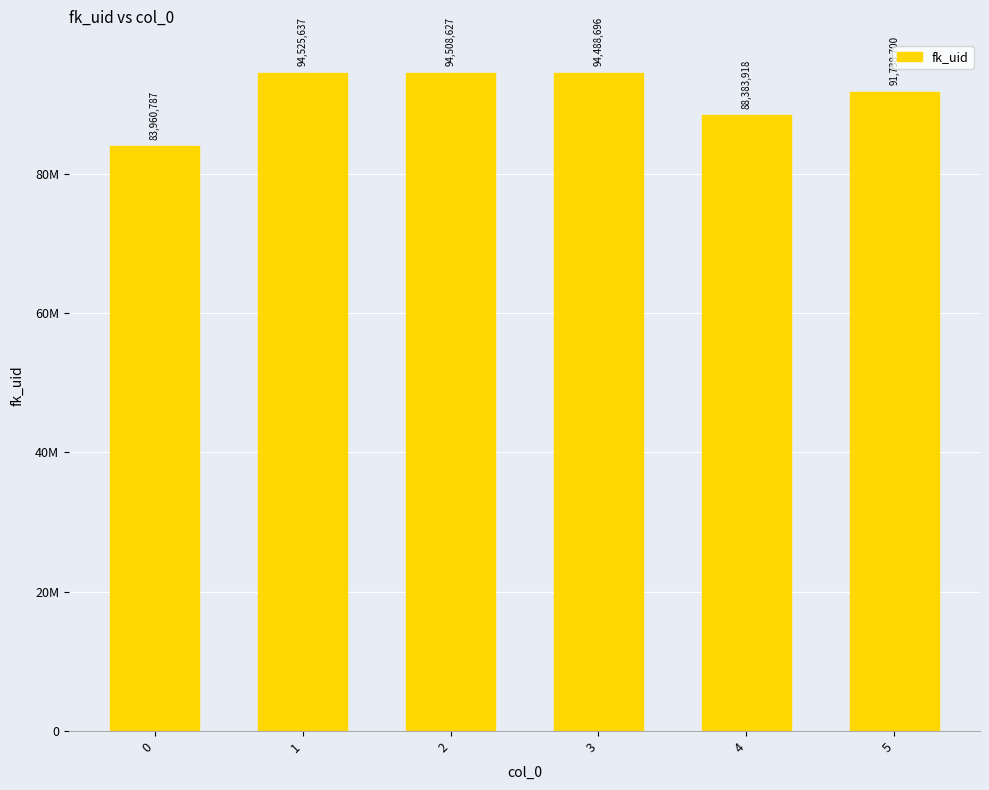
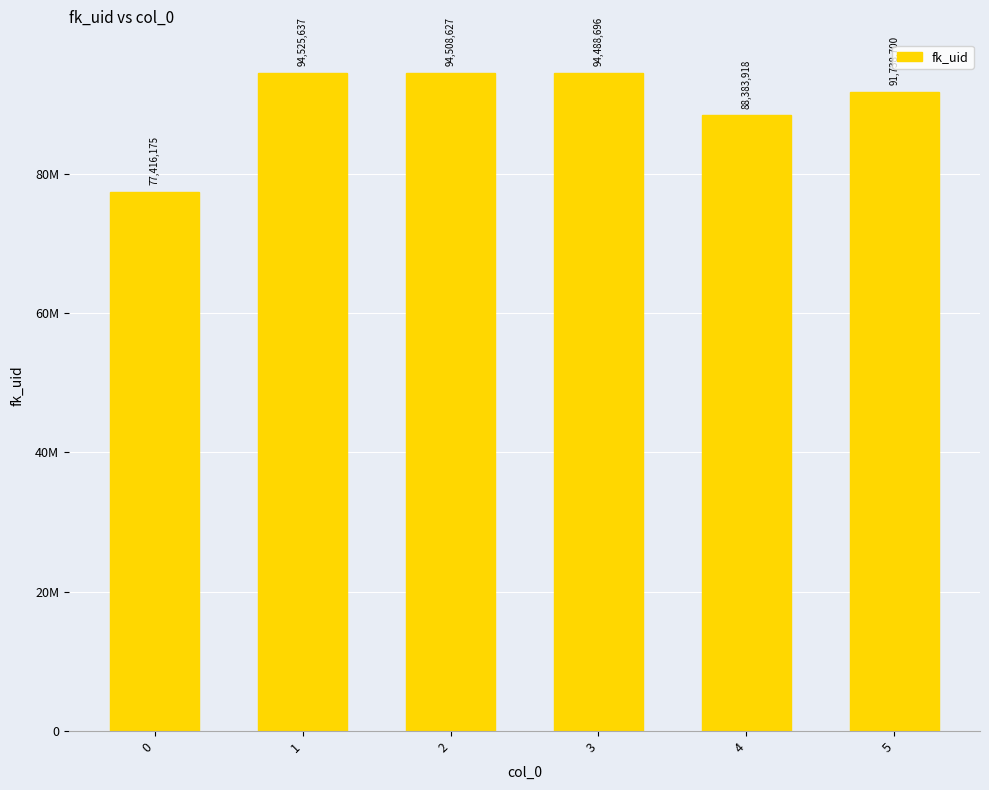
  {
-   "0": "83,960,787",
+   "0": "77,416,175",
    "1": "94,525,637",
    "2": "94,508,627",
    "3": "94,488,696",
    "4": "88,383,918"
  }
